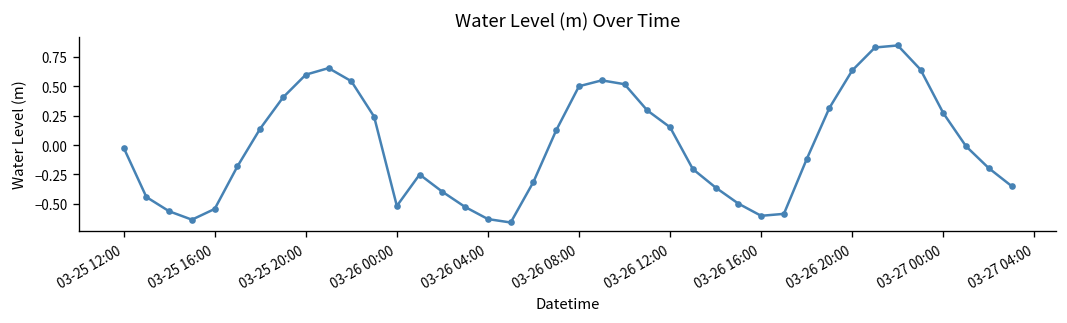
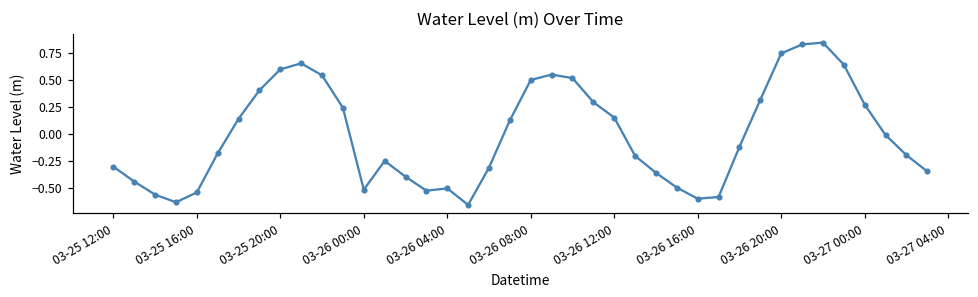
  {
-   "03-25 12:00": 0.0,
+   "03-25 12:00": -0.3,
    "03-25 16:00": -0.5,
    "03-25 20:00": 0.6,
    "03-26 00:00": -0.5,
-   "03-26 04:00": -0.6,
+   "03-26 04:00": -0.5,
    "03-26 08:00": 0.5,
    "03-26 12:00": 0.2,
    "03-26 16:00": -0.6,
-   "03-26 20:00": 0.6,
+   "03-26 20:00": 0.7,
    "03-27 00:00": 0.3
  }
